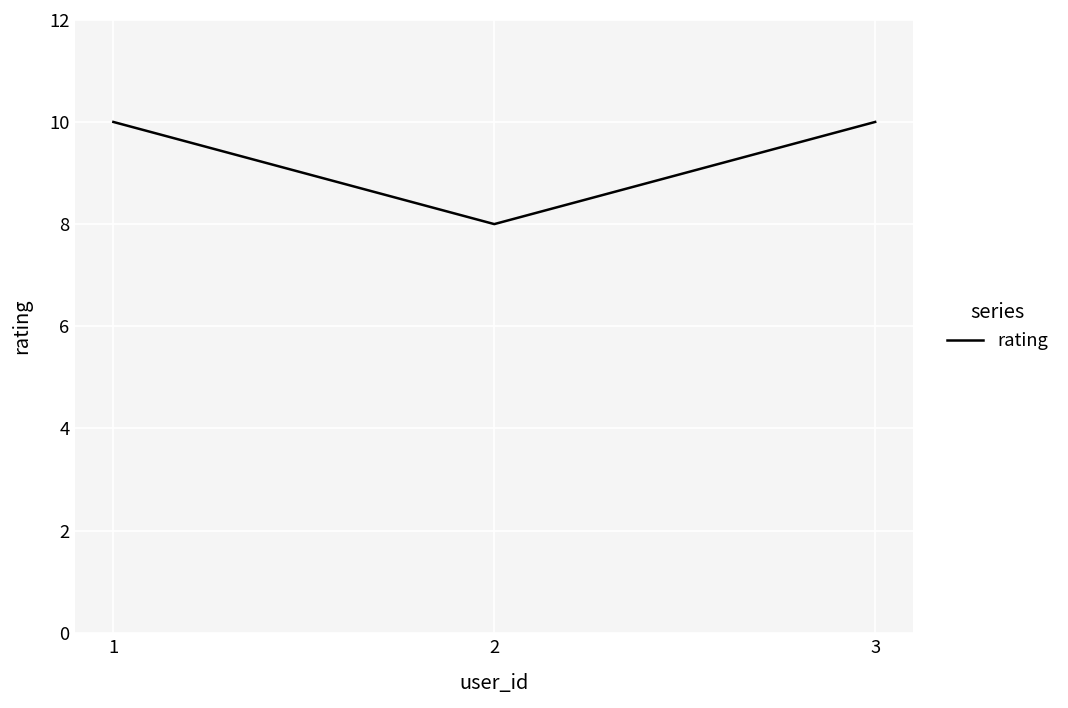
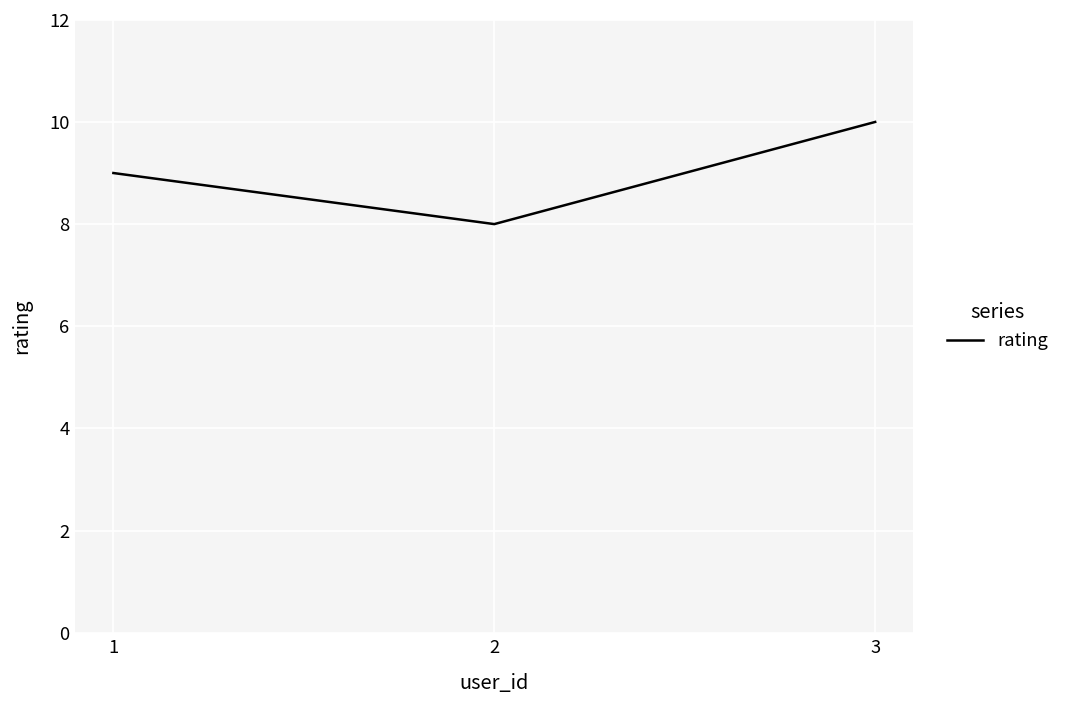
  {
-   "1": 10,
+   "1": 9,
    "2": 8,
    "3": 10
  }
